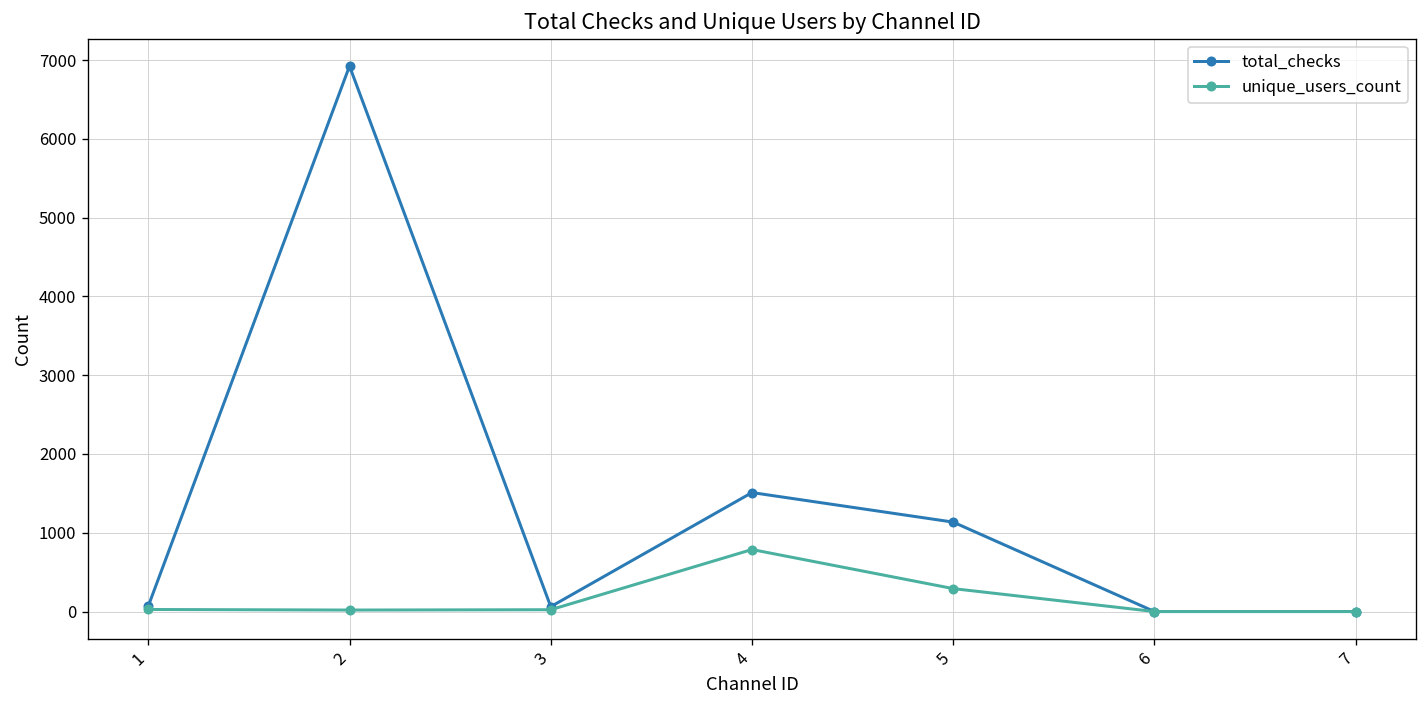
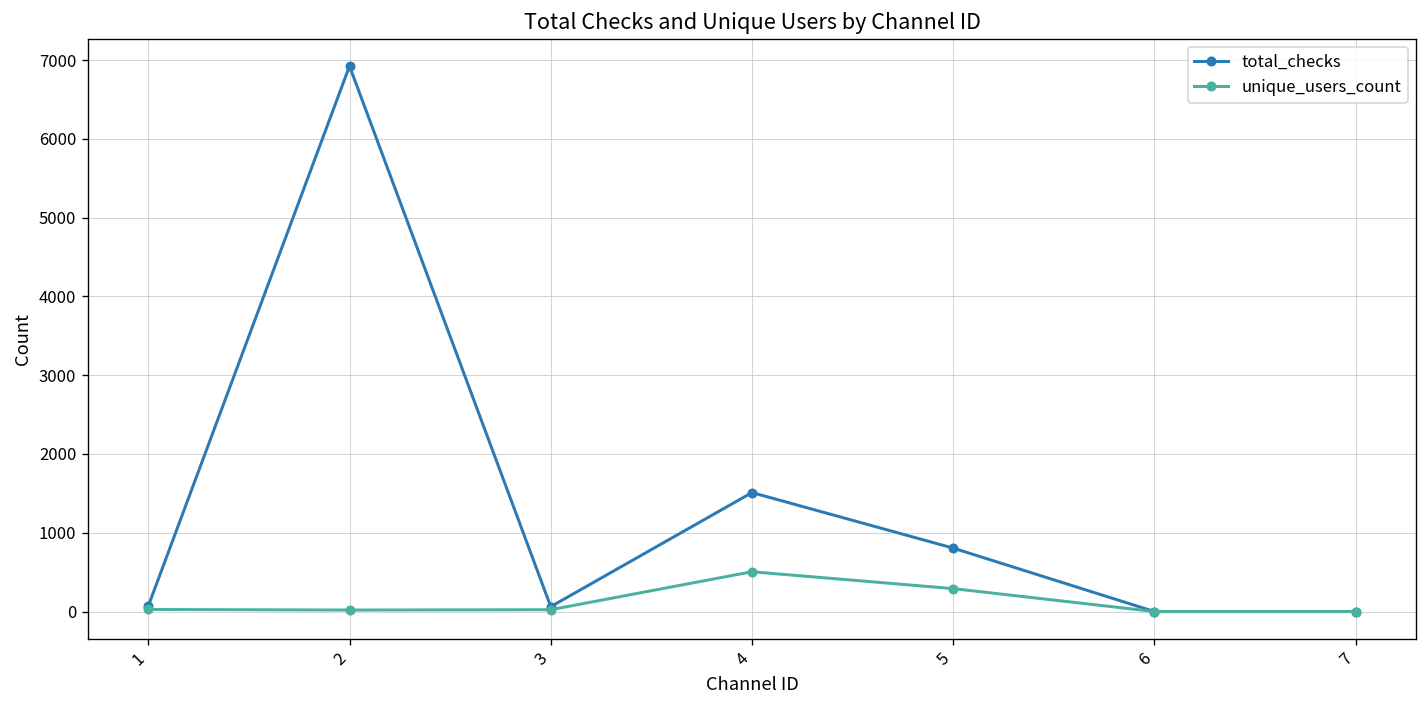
  {
    "total_checks": {
      "1": 100,
      "2": 6900,
      "3": 100,
      "4": 1500,
-     "5": 1100
+     "5": 800
    },
    "unique_users_count": {
      "1": 0,
      "2": 0,
      "3": 0,
-     "4": 800,
+     "4": 500,
      "5": 300
    }
  }
